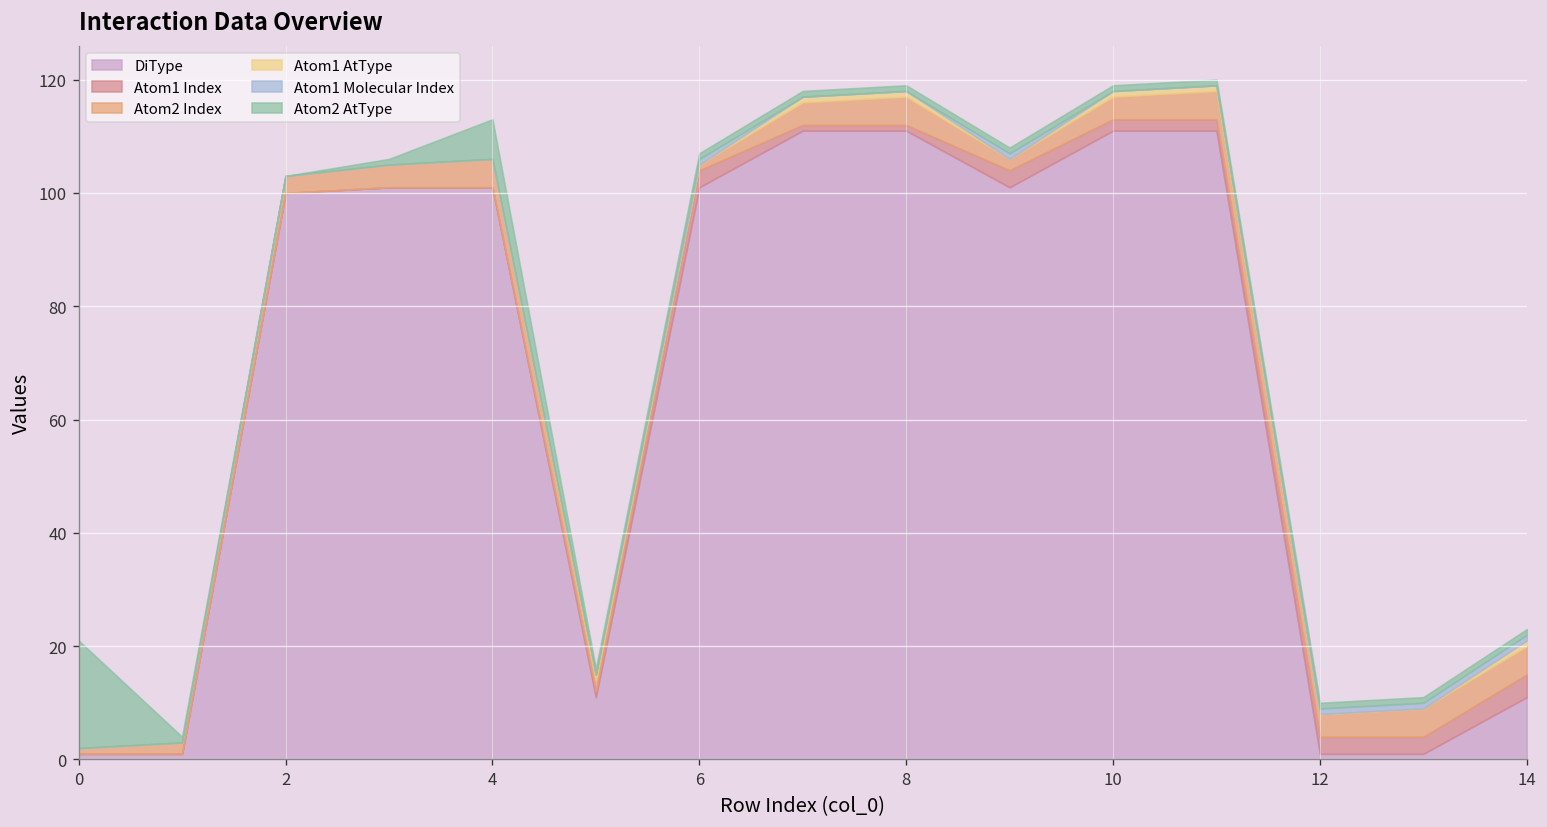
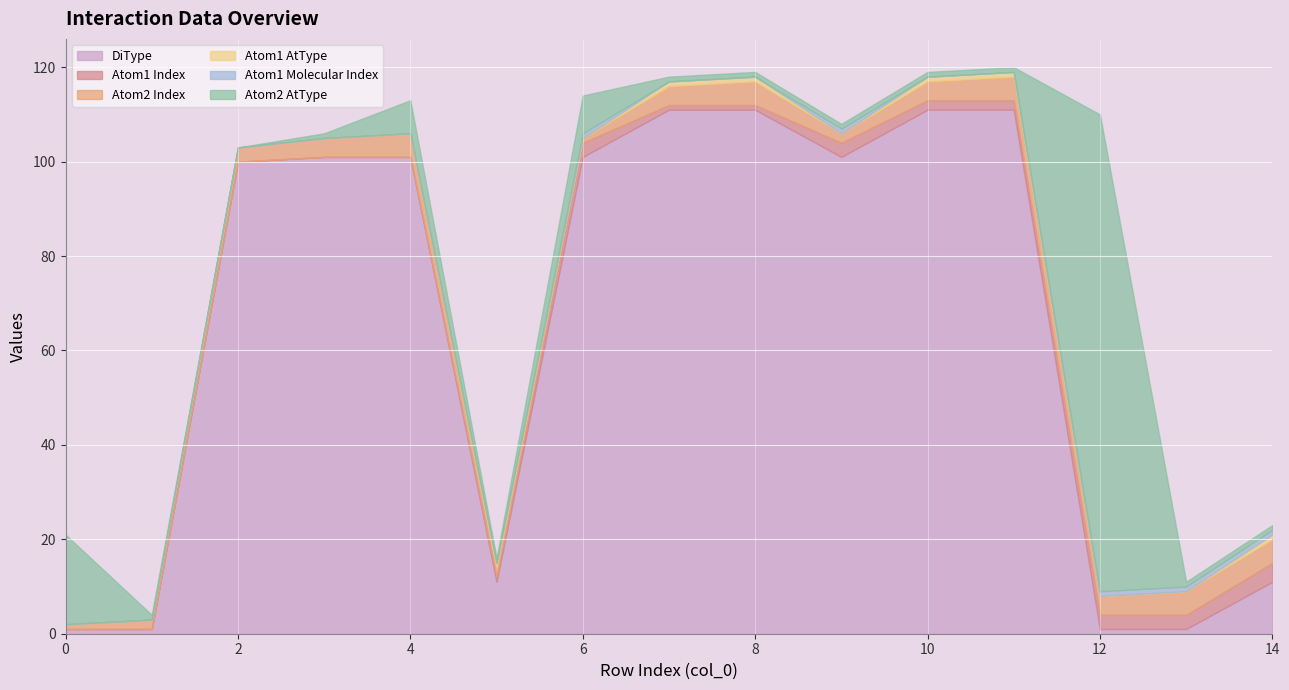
  {
    "Atom2 AtType": {
      "0": 19,
      "4": 7,
-     "6": 1,
+     "6": 8,
      "8": 1,
      "10": 1,
-     "12": 1,
+     "12": 101,
      "14": 1
    }
  }
